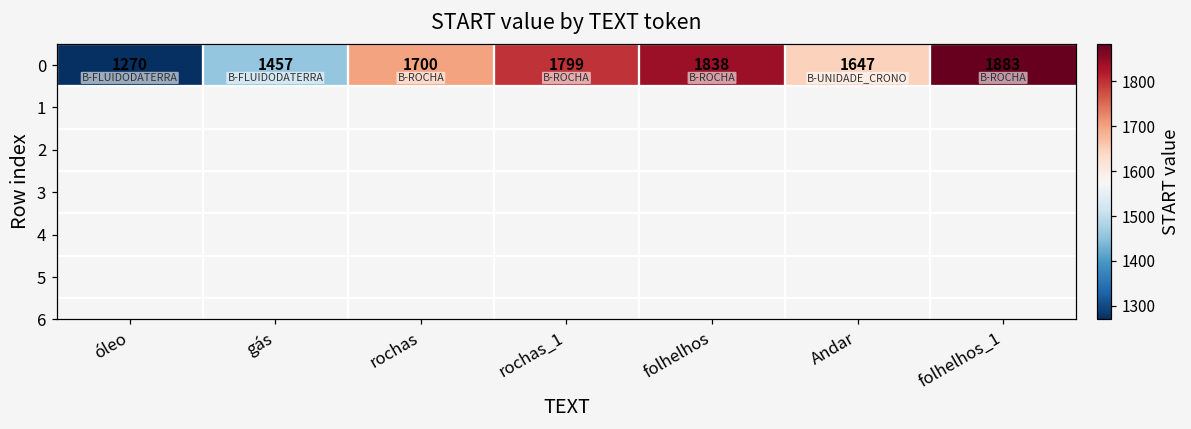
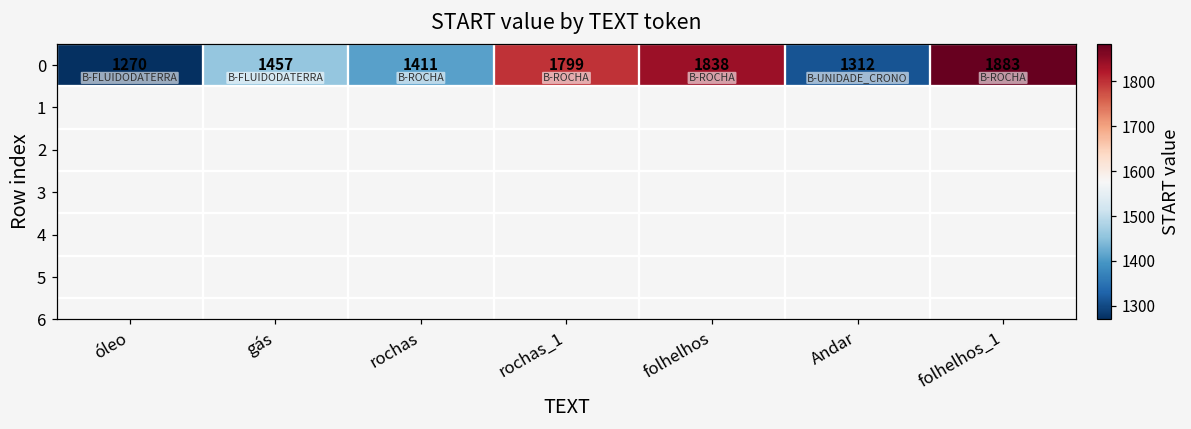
  {
    "0": {
-     "rochas": 1700,
-     "Andar": 1647
+     "rochas": 1411,
+     "Andar": 1312
    }
  }
